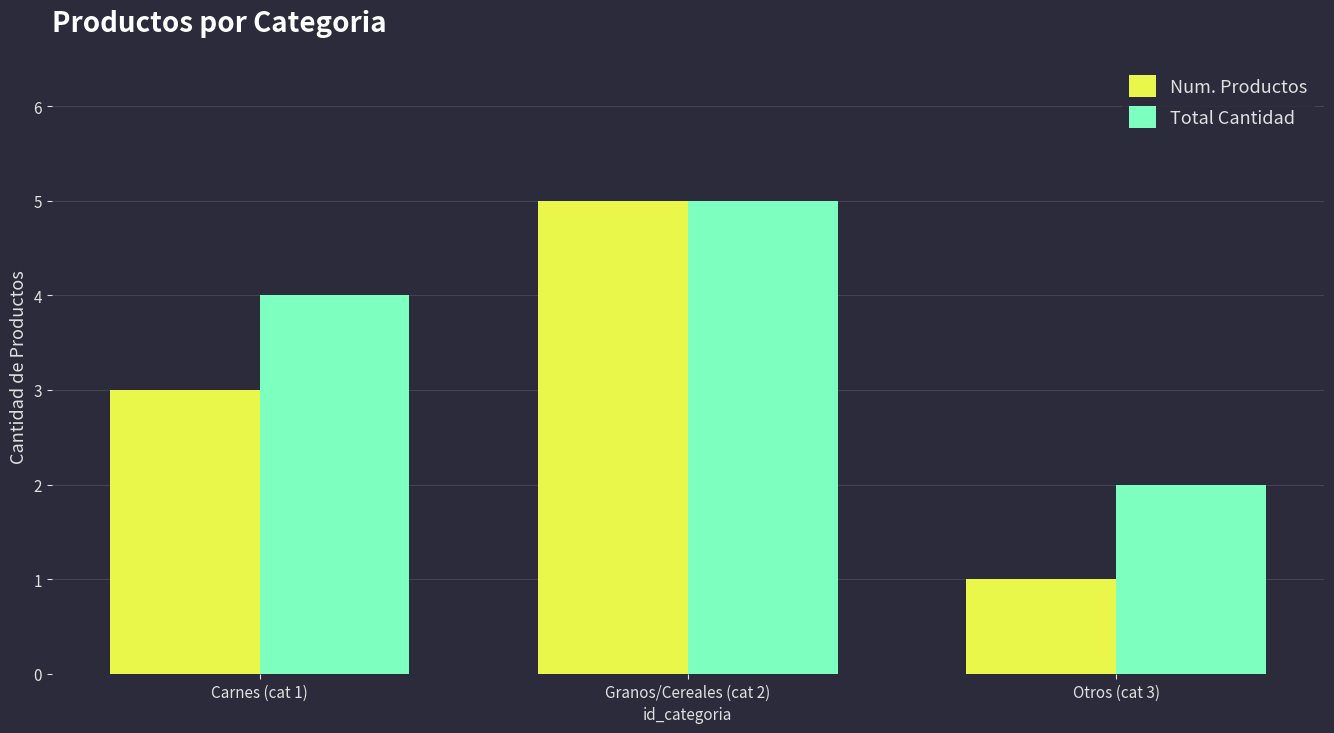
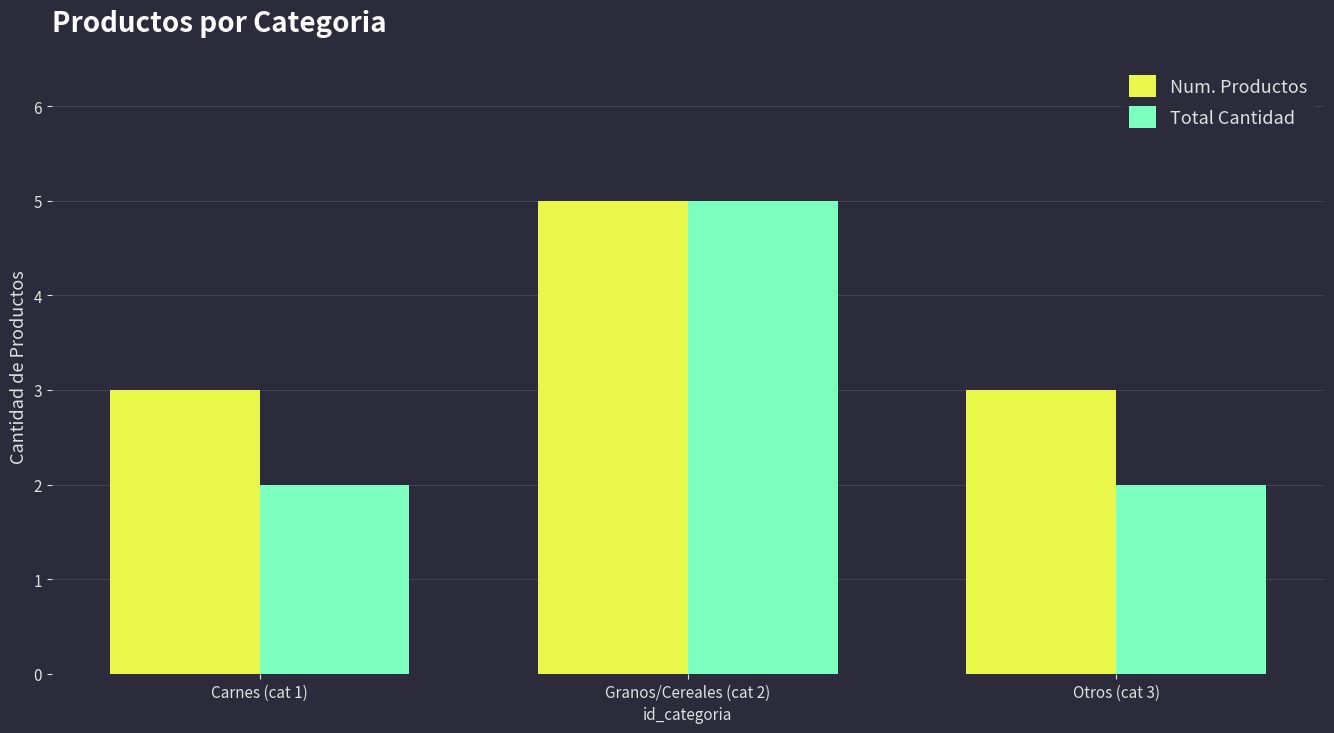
  {
    "Num. Productos": {
      "Carnes (cat 1)": 3,
      "Granos/Cereales (cat 2)": 5,
-     "Otros (cat 3)": 1
+     "Otros (cat 3)": 3
    },
    "Total Cantidad": {
-     "Carnes (cat 1)": 4,
+     "Carnes (cat 1)": 2,
      "Granos/Cereales (cat 2)": 5,
      "Otros (cat 3)": 2
    }
  }
